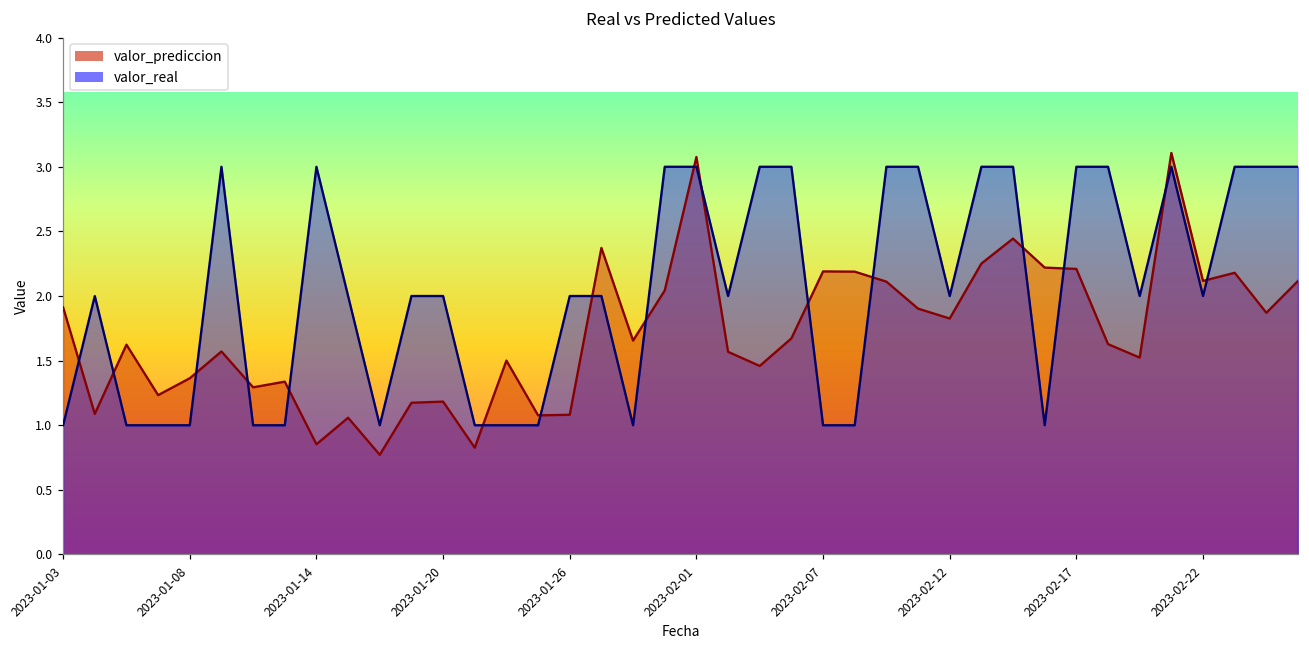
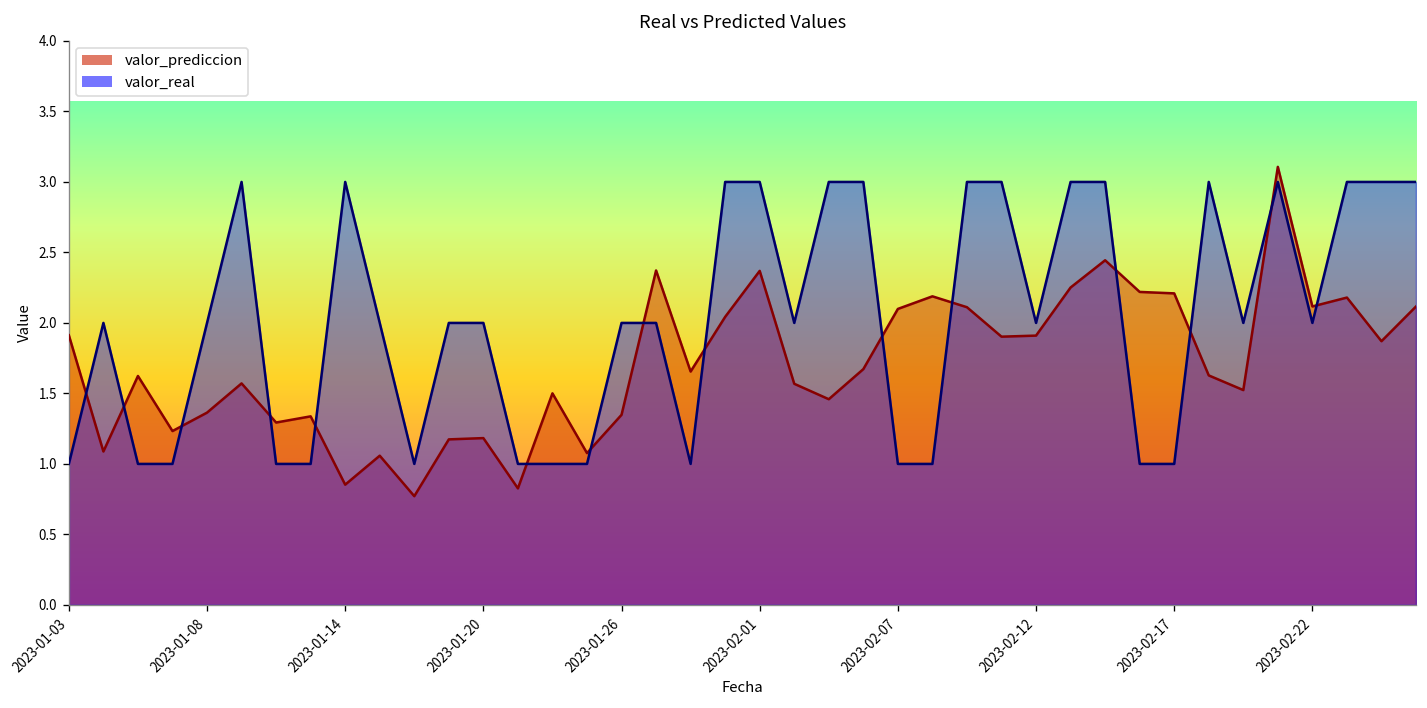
  {
    "valor_prediccion": {
      "2023-01-03": 1.91,
      "2023-01-08": 1.36,
      "2023-01-14": 0.85,
      "2023-01-20": 1.18,
-     "2023-01-26": 1.08,
-     "2023-02-01": 3.08,
-     "2023-02-07": 2.19,
-     "2023-02-12": 1.83,
+     "2023-01-26": 1.35,
+     "2023-02-01": 2.37,
+     "2023-02-07": 2.10,
+     "2023-02-12": 1.91,
      "2023-02-17": 2.21,
      "2023-02-22": 2.12
    },
    "valor_real": {
      "2023-01-03": 1,
-     "2023-01-08": 1,
+     "2023-01-08": 2,
      "2023-01-14": 3,
      "2023-01-20": 2,
      "2023-01-26": 2,
      "2023-02-01": 3,
      "2023-02-07": 1,
      "2023-02-12": 2,
-     "2023-02-17": 3,
+     "2023-02-17": 1,
      "2023-02-22": 2
    }
  }
